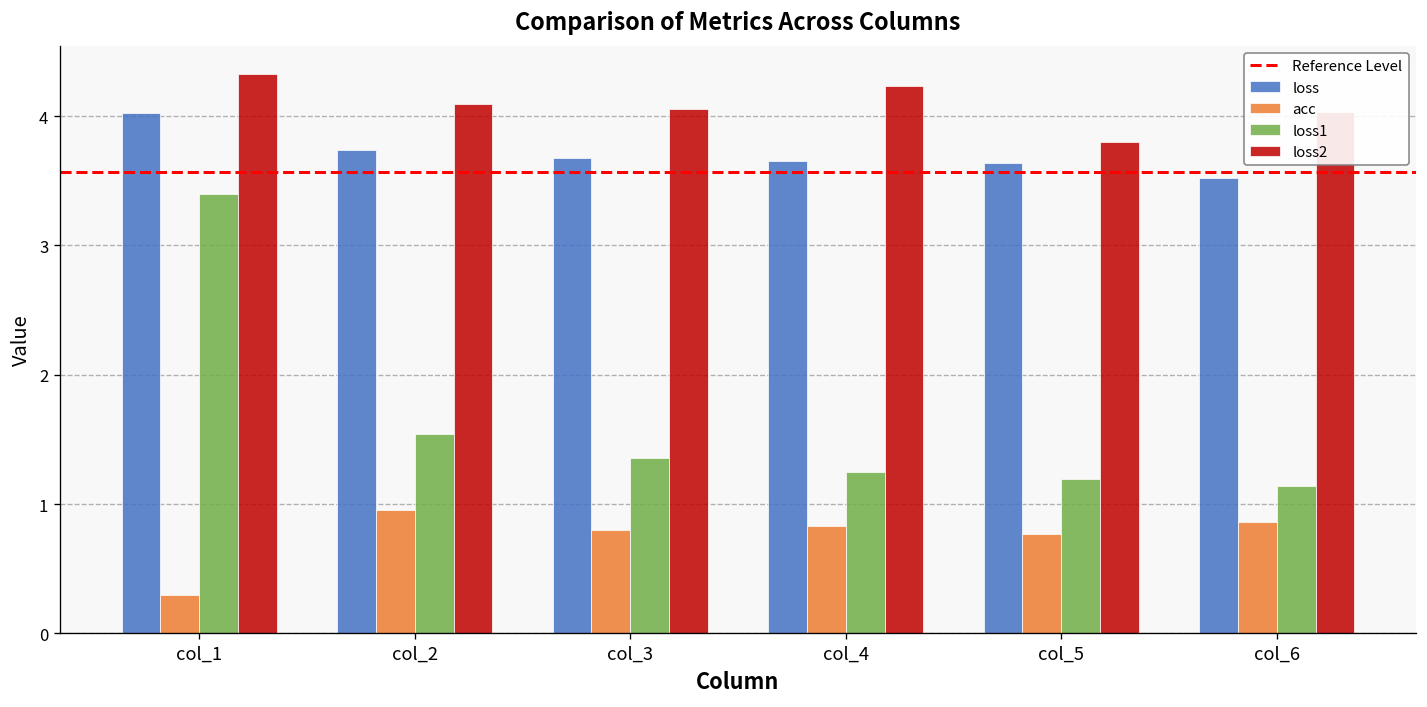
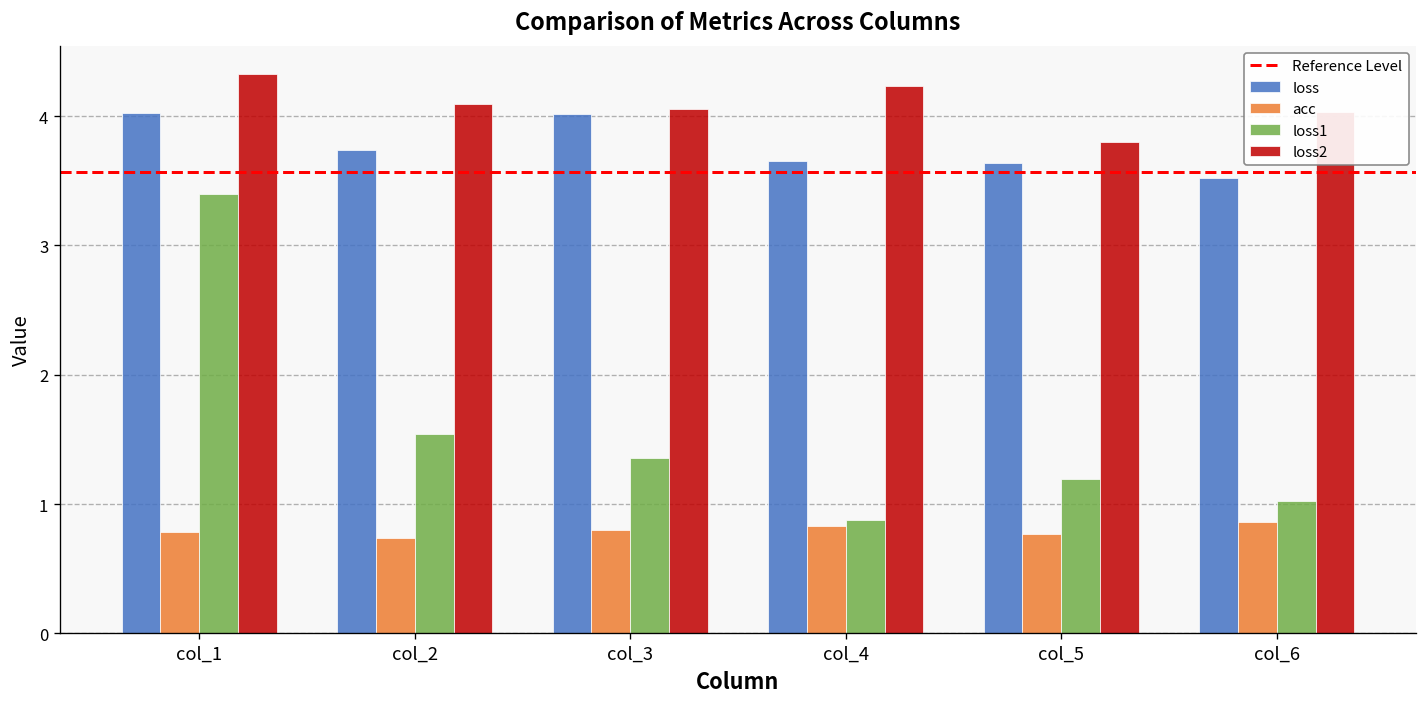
  {
    "loss": {
      "col_1": 4.02,
      "col_2": 3.74,
-     "col_3": 3.68,
+     "col_3": 4.02,
      "col_4": 3.65,
      "col_5": 3.64,
      "col_6": 3.52
    },
    "acc": {
-     "col_1": 0.30,
-     "col_2": 0.95,
+     "col_1": 0.78,
+     "col_2": 0.74,
      "col_3": 0.80,
      "col_4": 0.83,
      "col_5": 0.77,
      "col_6": 0.86
    },
    "loss1": {
      "col_1": 3.40,
      "col_2": 1.54,
      "col_3": 1.36,
-     "col_4": 1.25,
+     "col_4": 0.88,
      "col_5": 1.19,
-     "col_6": 1.14
+     "col_6": 1.02
    },
    "loss2": {
      "col_1": 4.33,
      "col_2": 4.10,
      "col_3": 4.06,
      "col_4": 4.23,
      "col_5": 3.80
    }
  }
